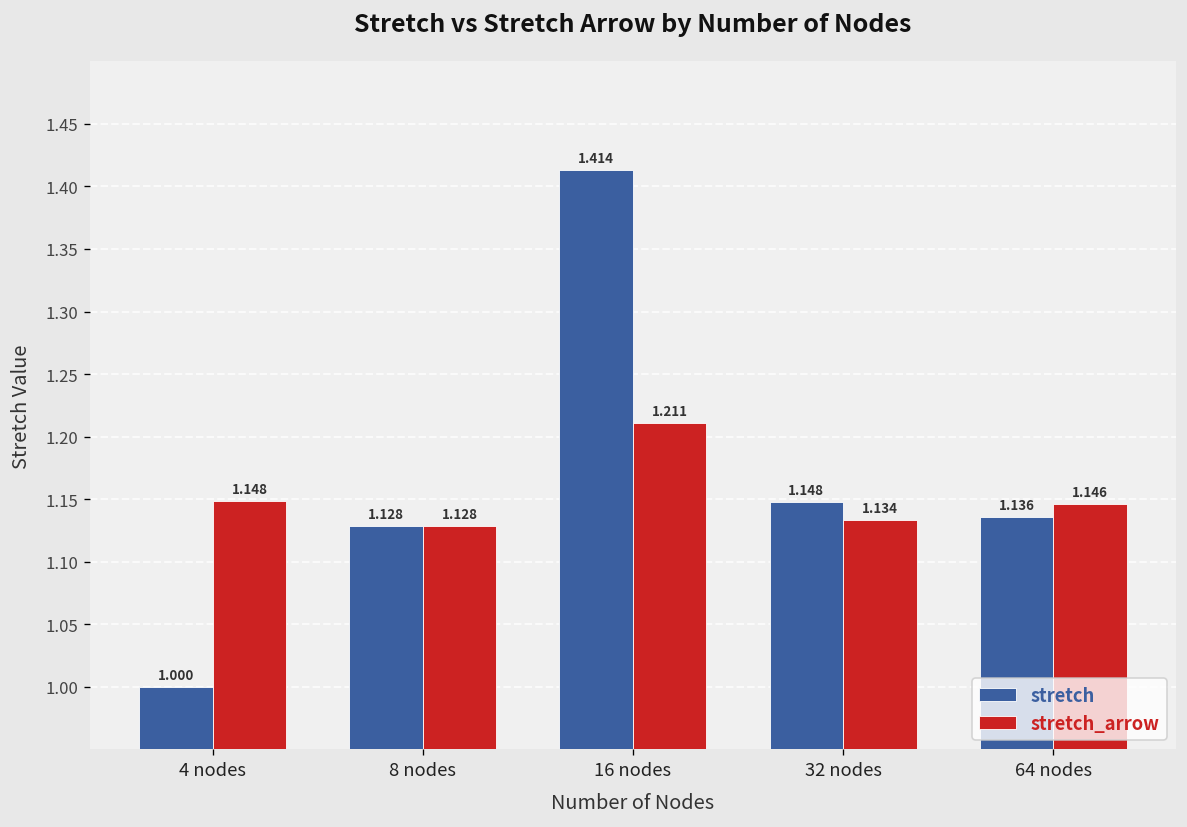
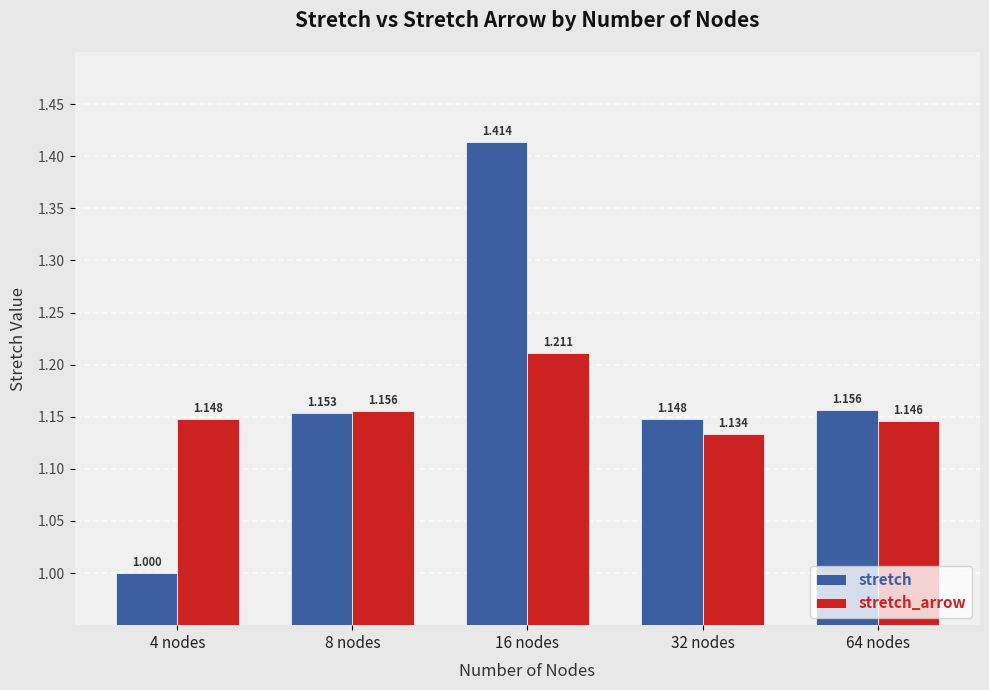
  {
    "stretch": {
      "4 nodes": 1.000,
-     "8 nodes": 1.128,
+     "8 nodes": 1.153,
      "16 nodes": 1.414,
      "32 nodes": 1.148,
-     "64 nodes": 1.136
+     "64 nodes": 1.156
    },
    "stretch_arrow": {
      "4 nodes": 1.148,
-     "8 nodes": 1.128,
+     "8 nodes": 1.156,
      "16 nodes": 1.211,
      "32 nodes": 1.134,
      "64 nodes": 1.146
    }
  }
